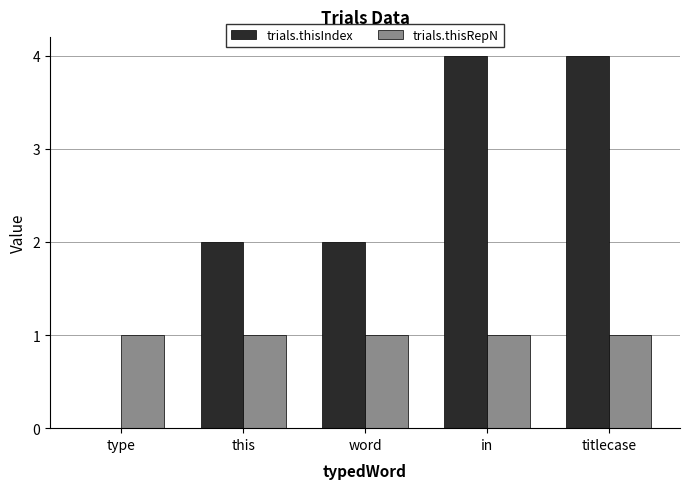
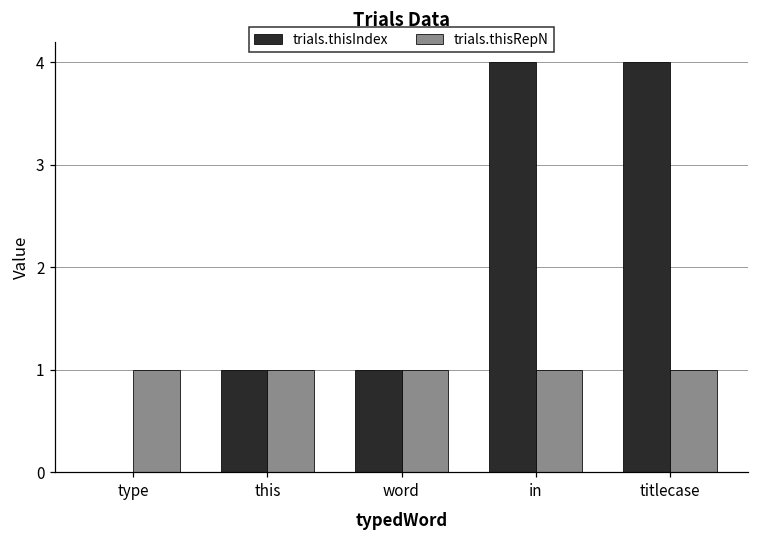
  {
    "trials.thisIndex": {
      "type": 0,
-     "this": 2,
-     "word": 2,
+     "this": 1,
+     "word": 1,
      "in": 4,
      "titlecase": 4
    },
    "trials.thisRepN": {
      "type": 1,
      "this": 1,
      "word": 1,
      "in": 1,
      "titlecase": 1
    }
  }
